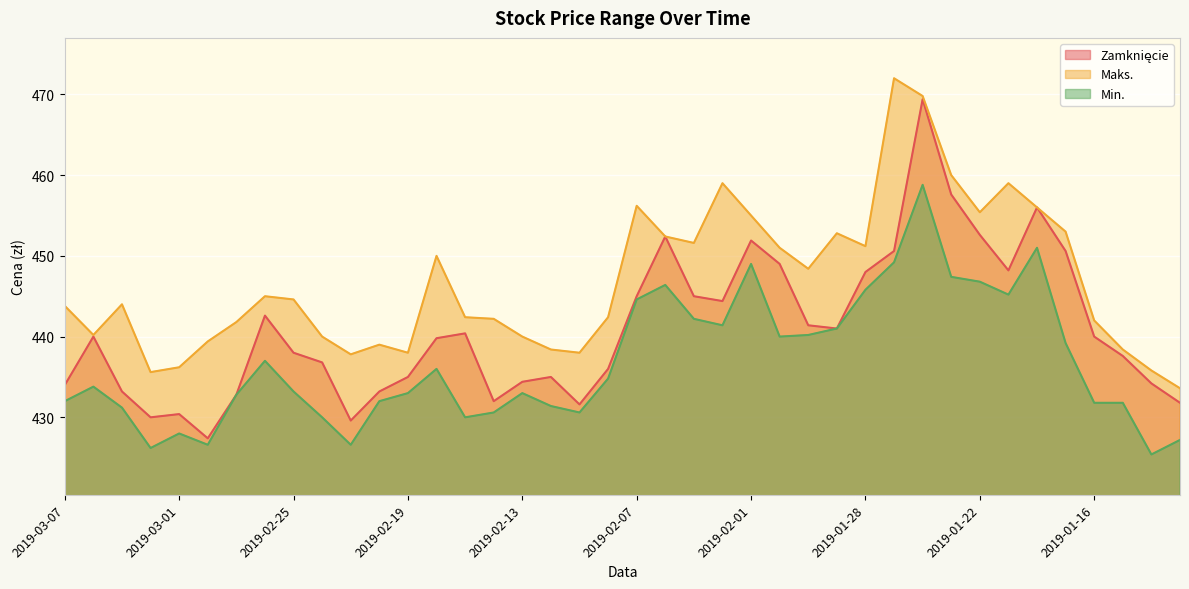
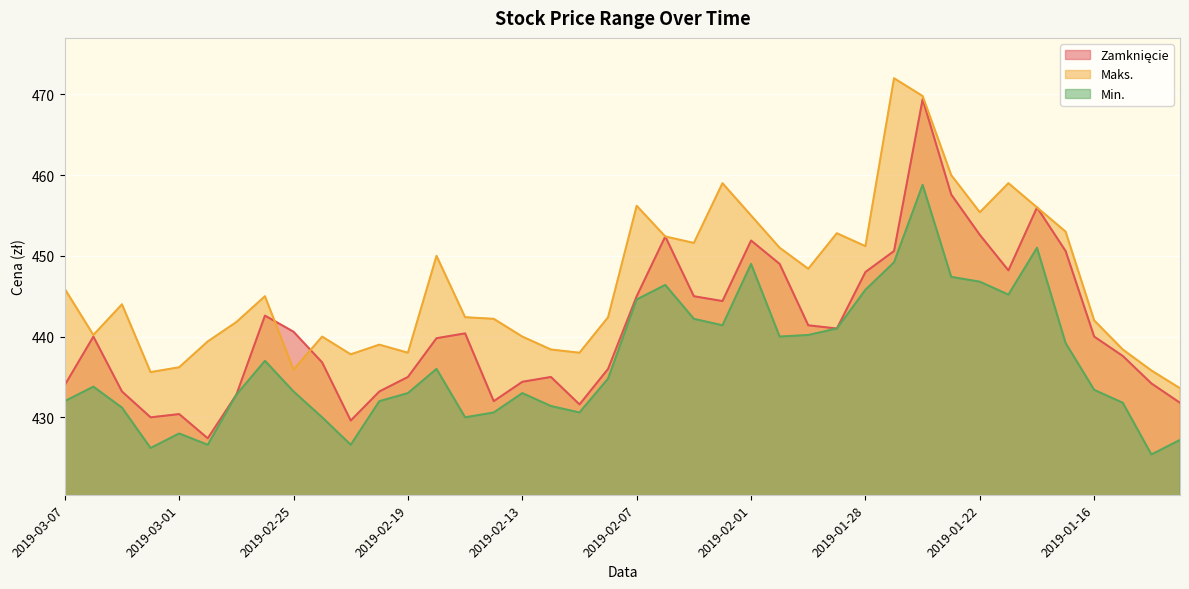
  {
    "Zamknięcie": {
      "2019-03-07": 434,
      "2019-03-01": 430,
-     "2019-02-25": 438,
+     "2019-02-25": 441,
      "2019-02-19": 435,
      "2019-02-13": 434,
      "2019-02-07": 445,
      "2019-02-01": 452,
      "2019-01-28": 448,
      "2019-01-22": 453,
      "2019-01-16": 440
    },
    "Maks.": {
-     "2019-03-07": 444,
+     "2019-03-07": 446,
      "2019-03-01": 436,
-     "2019-02-25": 445,
+     "2019-02-25": 436,
      "2019-02-19": 438,
      "2019-02-13": 440,
      "2019-02-07": 456,
      "2019-02-01": 455,
      "2019-01-28": 451,
      "2019-01-22": 455,
      "2019-01-16": 442
    },
    "Min.": {
      "2019-03-07": 432,
      "2019-03-01": 428,
      "2019-02-25": 433,
      "2019-02-19": 433,
      "2019-02-13": 433,
      "2019-02-07": 445,
      "2019-02-01": 449,
      "2019-01-28": 446,
      "2019-01-22": 447,
-     "2019-01-16": 432
+     "2019-01-16": 433
    }
  }
